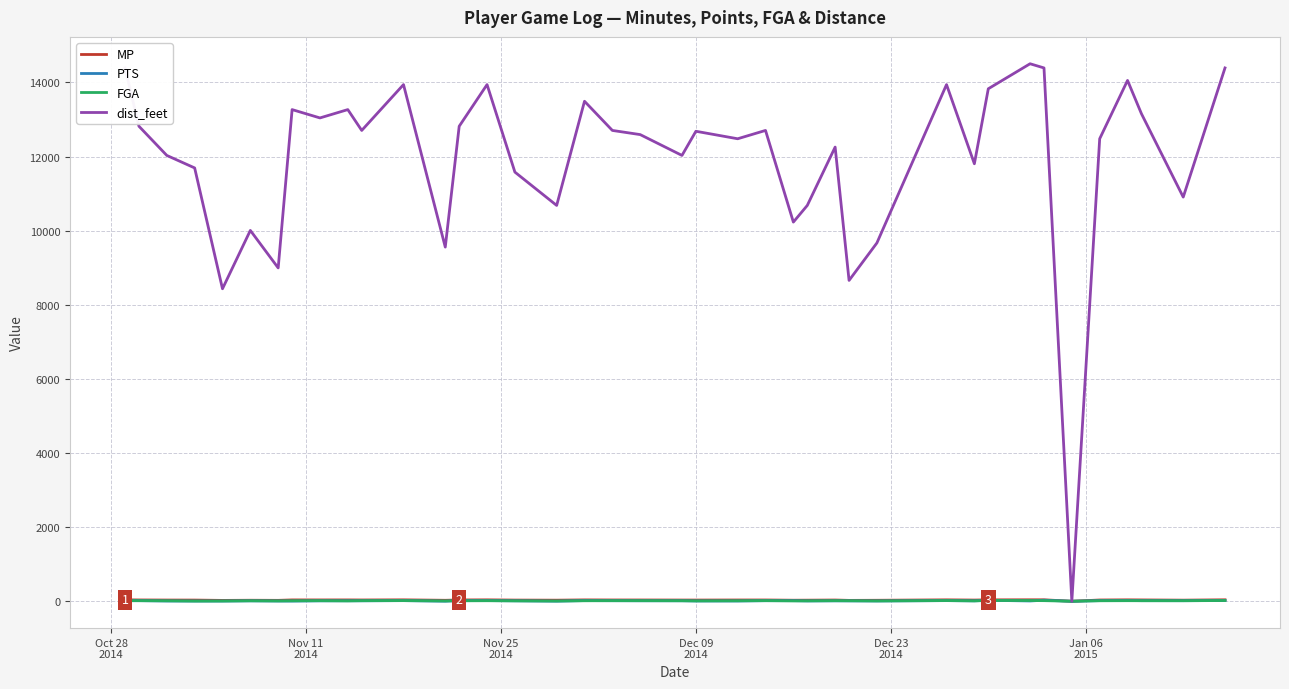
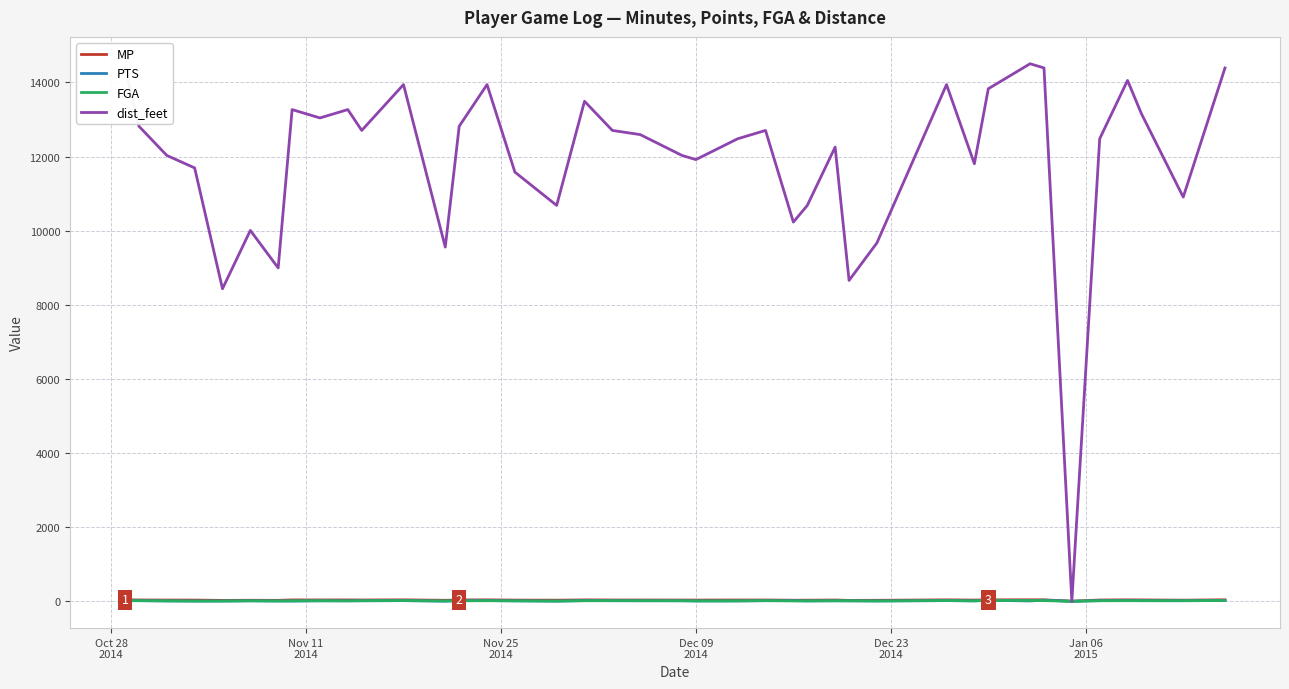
  {
    "dist_feet": {
-     "Dec 09 2014": 12700
+     "Dec 09 2014": 11900
    }
  }
